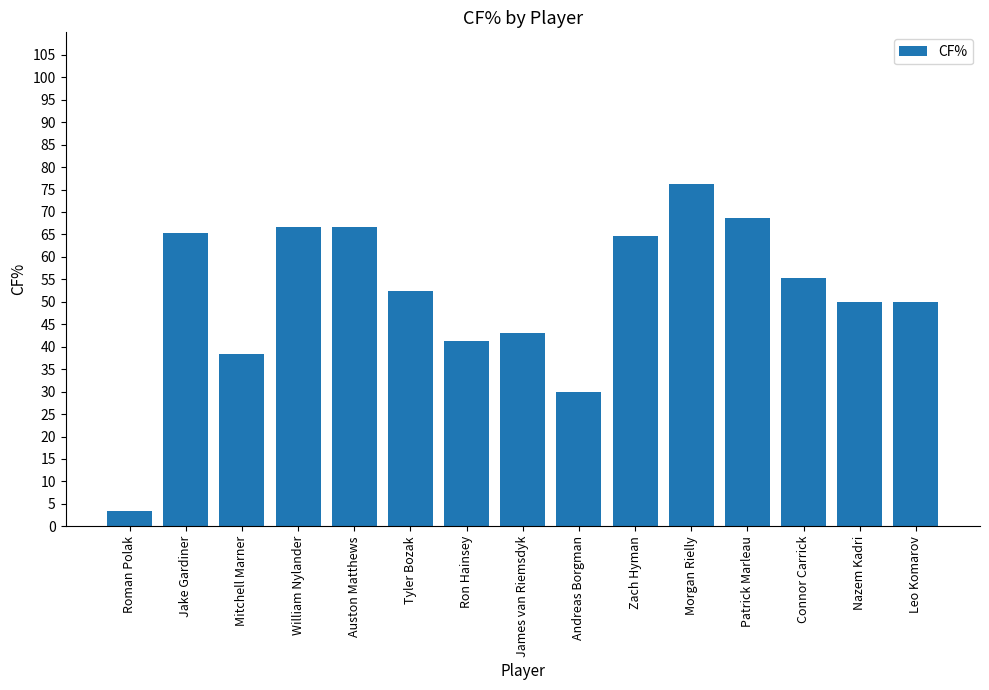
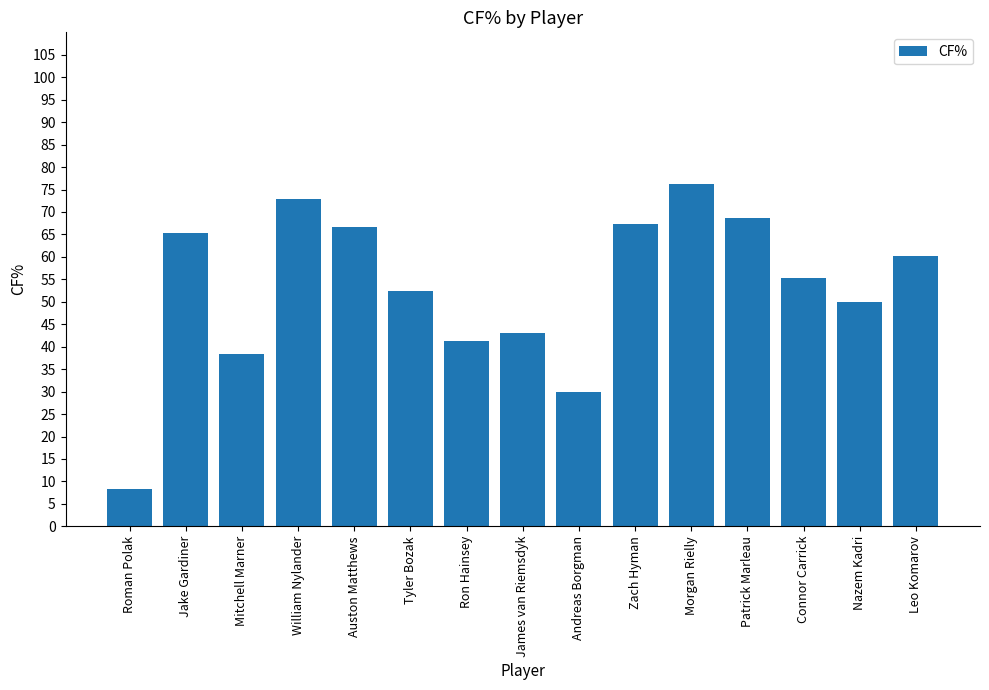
  {
-   "Roman Polak": 3,
+   "Roman Polak": 8,
    "Jake Gardiner": 65,
    "Mitchell Marner": 38,
-   "William Nylander": 67,
+   "William Nylander": 73,
    "Auston Matthews": 67,
    "Tyler Bozak": 52,
    "Ron Hainsey": 41,
    "James van Riemsdyk": 43,
    "Andreas Borgman": 30,
-   "Zach Hyman": 65,
+   "Zach Hyman": 67,
    "Morgan Rielly": 76,
    "Patrick Marleau": 69,
    "Connor Carrick": 55,
    "Nazem Kadri": 50,
-   "Leo Komarov": 50
+   "Leo Komarov": 60
  }
